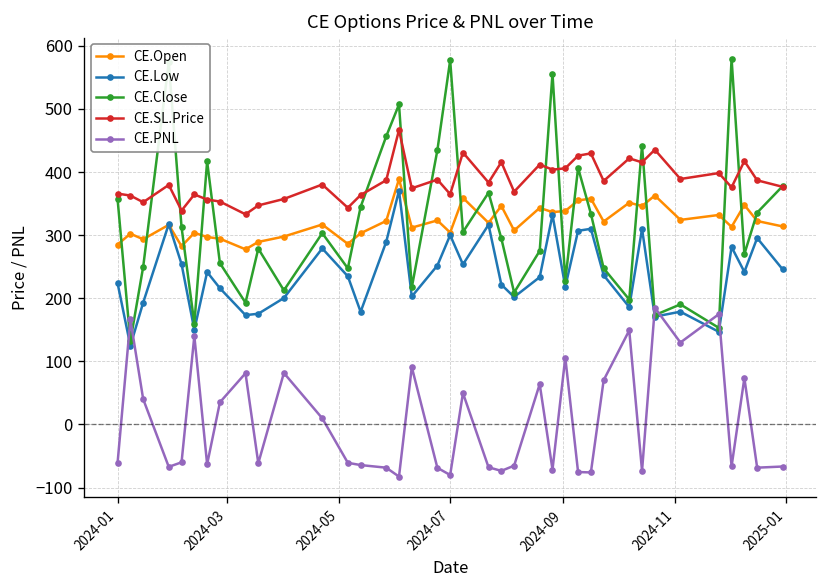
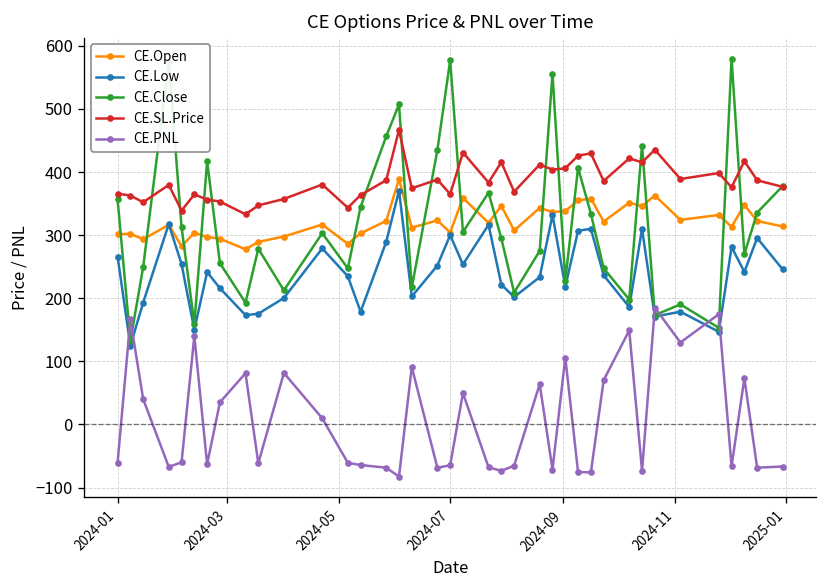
  {
    "CE.Open": {
-     "2024-01": 290
+     "2024-01": 300
    },
    "CE.Low": {
-     "2024-01": 220
+     "2024-01": 270
    },
    "CE.Close": {
      "2024-01": 360,
      "2024-07": 580
    },
    "CE.SL.Price": {
      "2024-01": 370,
      "2024-07": 360
    },
    "CE.PNL": {
      "2024-01": -60,
-     "2024-07": -80
+     "2024-07": -60
    }
  }
